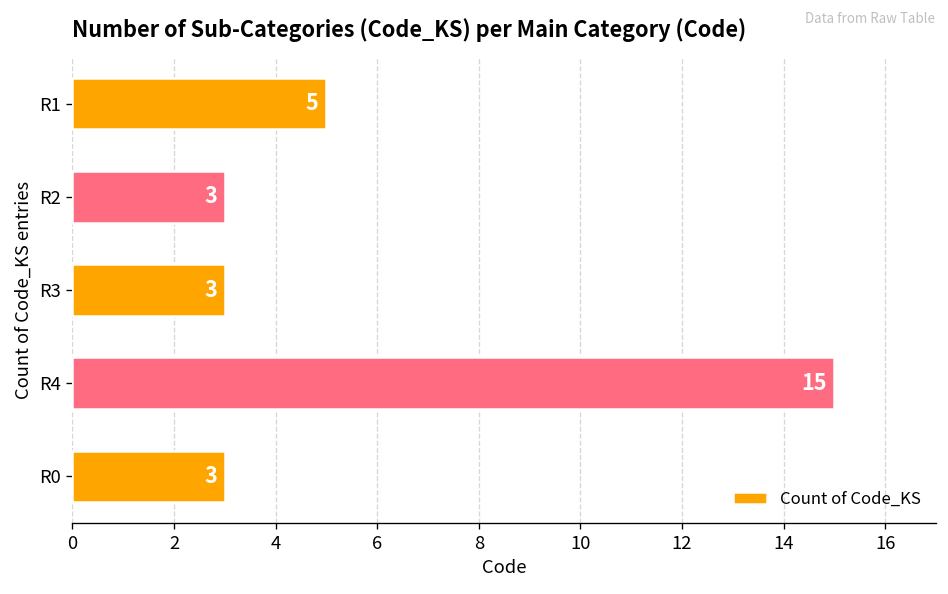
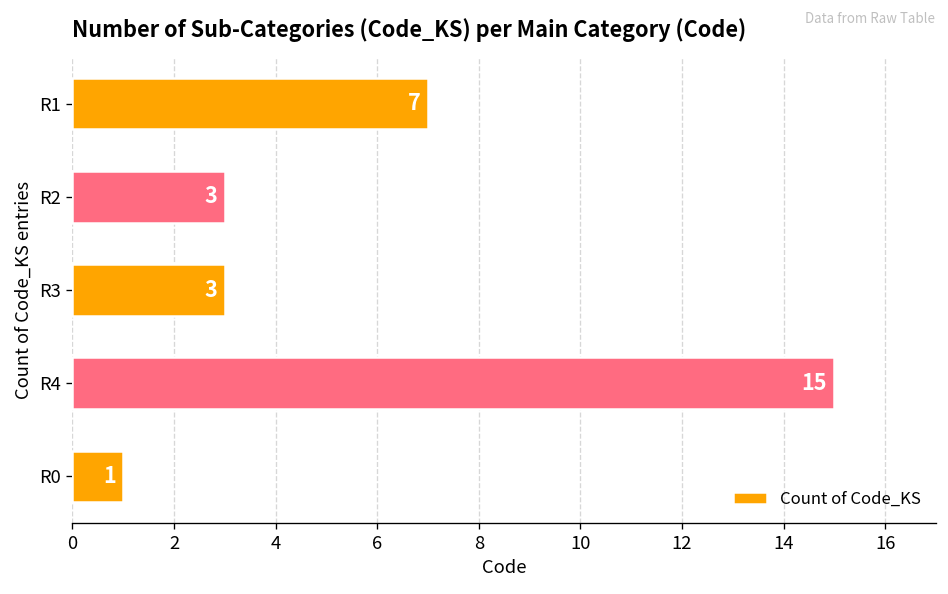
  {
-   "R1": 5,
+   "R1": 7,
    "R2": 3,
    "R3": 3,
    "R4": 15,
-   "R0": 3
+   "R0": 1
  }
